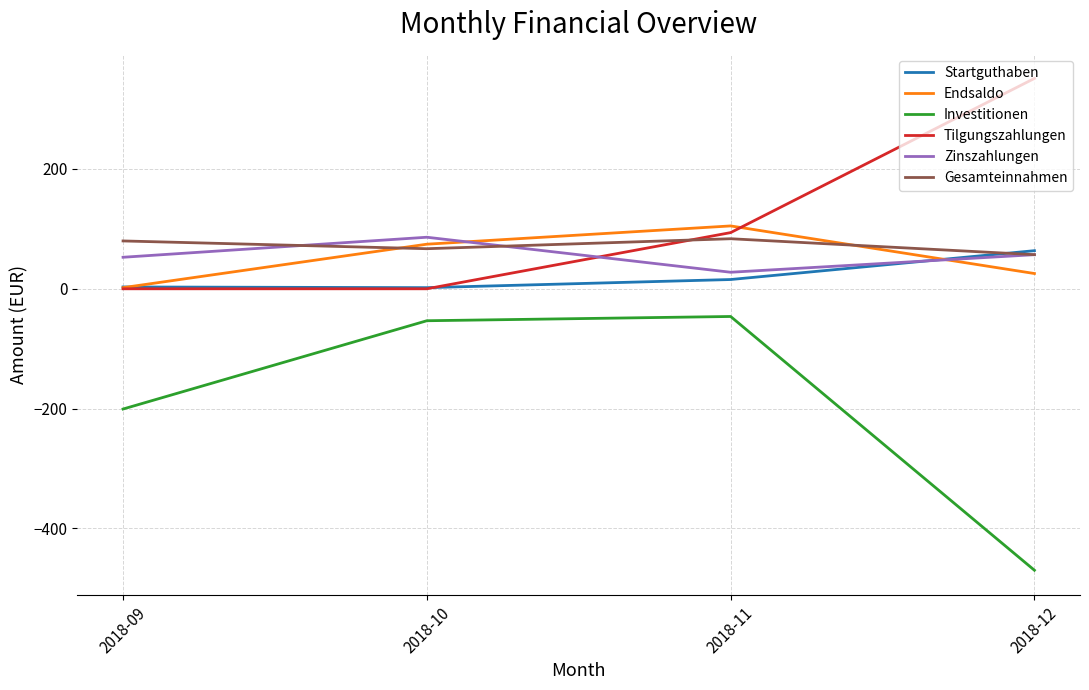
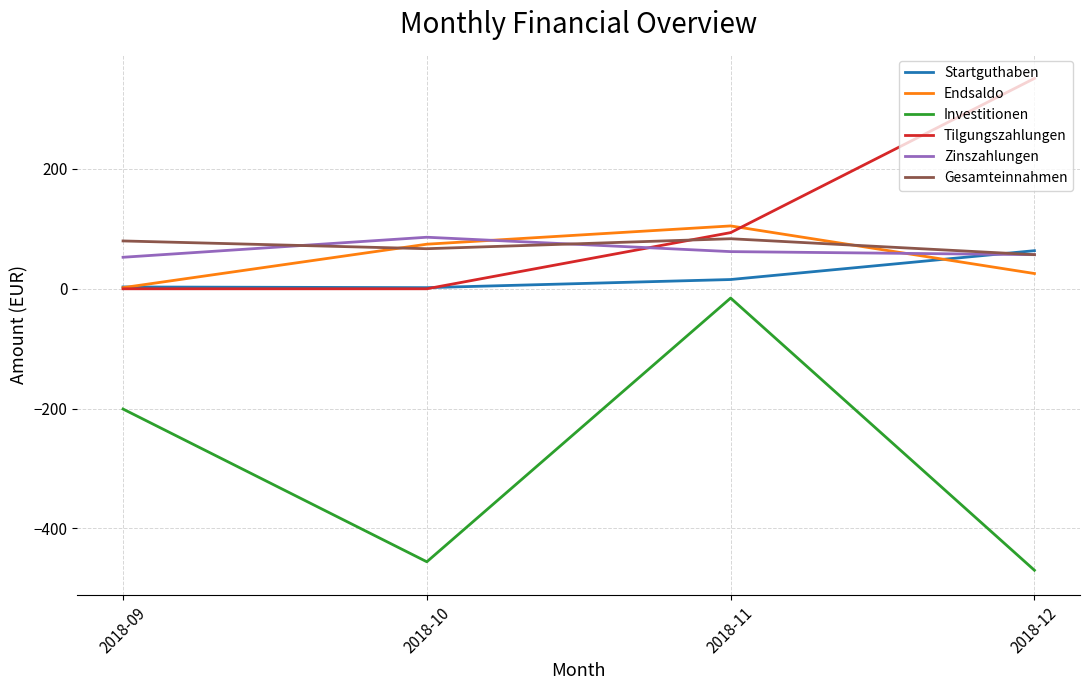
  {
    "Startguthaben": {
      "2018-11": 20,
      "2018-12": 60
    },
    "Endsaldo": {
      "2018-10": 70,
      "2018-11": 100,
      "2018-12": 30
    },
    "Investitionen": {
      "2018-09": -200,
-     "2018-10": -50,
-     "2018-11": -50,
+     "2018-10": -460,
+     "2018-11": -20,
      "2018-12": -470
    },
    "Tilgungszahlungen": {
      "2018-11": 90
    },
    "Zinszahlungen": {
      "2018-09": 50,
      "2018-10": 90,
-     "2018-11": 30
+     "2018-11": 60
    },
    "Gesamteinnahmen": {
      "2018-09": 80,
      "2018-10": 70,
      "2018-11": 80
    }
  }
